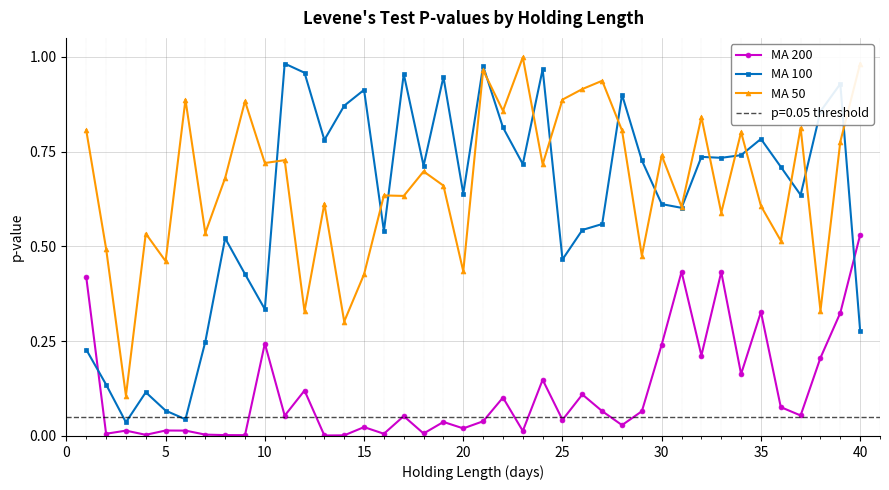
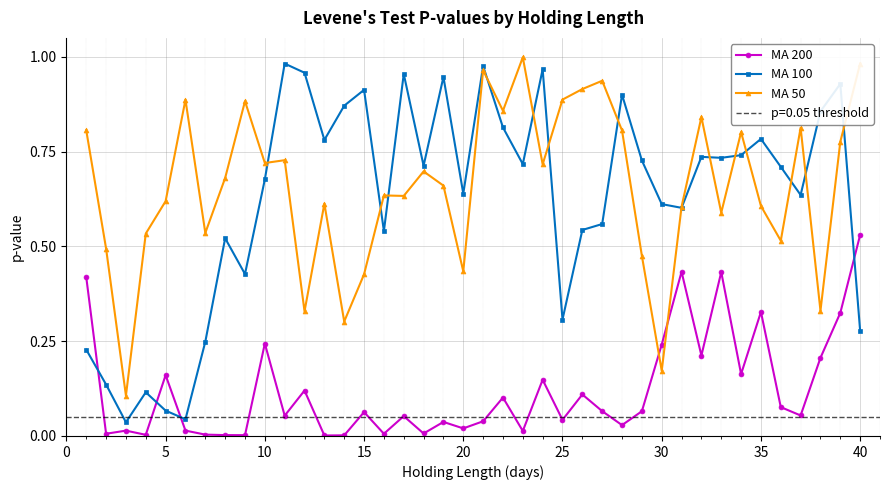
  {
    "MA 200": {
-     "5": 0.01,
+     "5": 0.16,
      "10": 0.24,
-     "15": 0.02,
+     "15": 0.06,
      "20": 0.02,
      "25": 0.04,
      "30": 0.24,
      "35": 0.33,
      "40": 0.53
    },
    "MA 100": {
      "5": 0.07,
-     "10": 0.33,
+     "10": 0.68,
      "15": 0.91,
      "20": 0.64,
-     "25": 0.47,
+     "25": 0.31,
      "30": 0.61,
      "35": 0.78,
      "40": 0.28
    },
    "MA 50": {
-     "5": 0.46,
+     "5": 0.62,
      "10": 0.72,
      "15": 0.43,
      "20": 0.43,
      "25": 0.89,
-     "30": 0.74,
+     "30": 0.17,
      "35": 0.61
    }
  }
